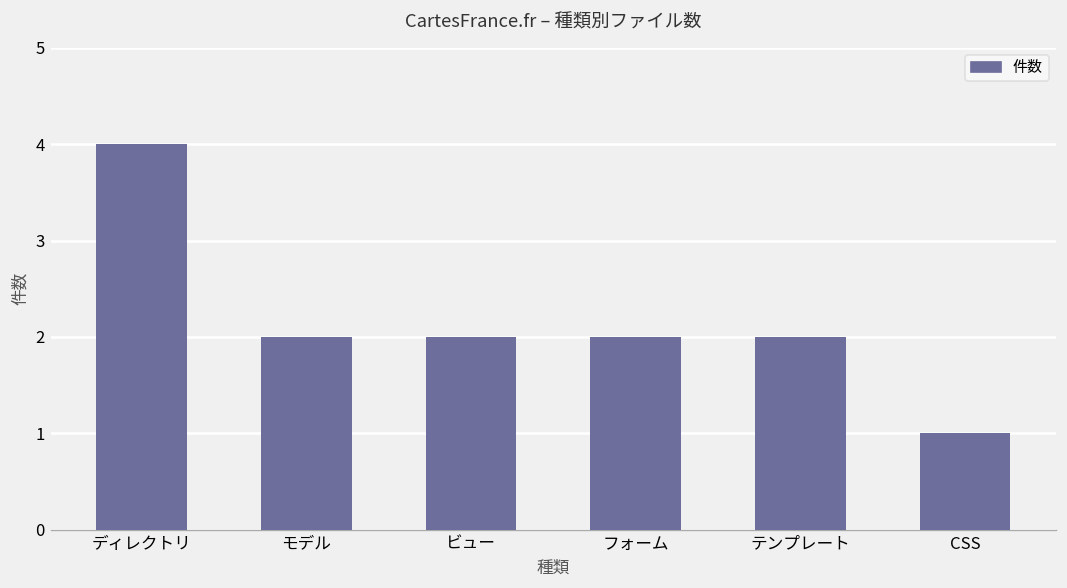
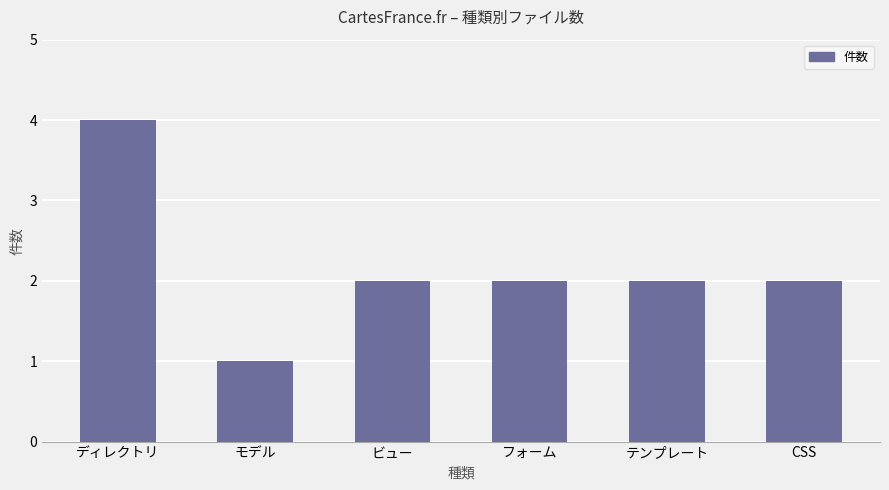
  {
    "ディレクトリ": 4,
-   "モデル": 2,
+   "モデル": 1,
    "ビュー": 2,
    "フォーム": 2,
    "テンプレート": 2,
-   "CSS": 1
+   "CSS": 2
  }
